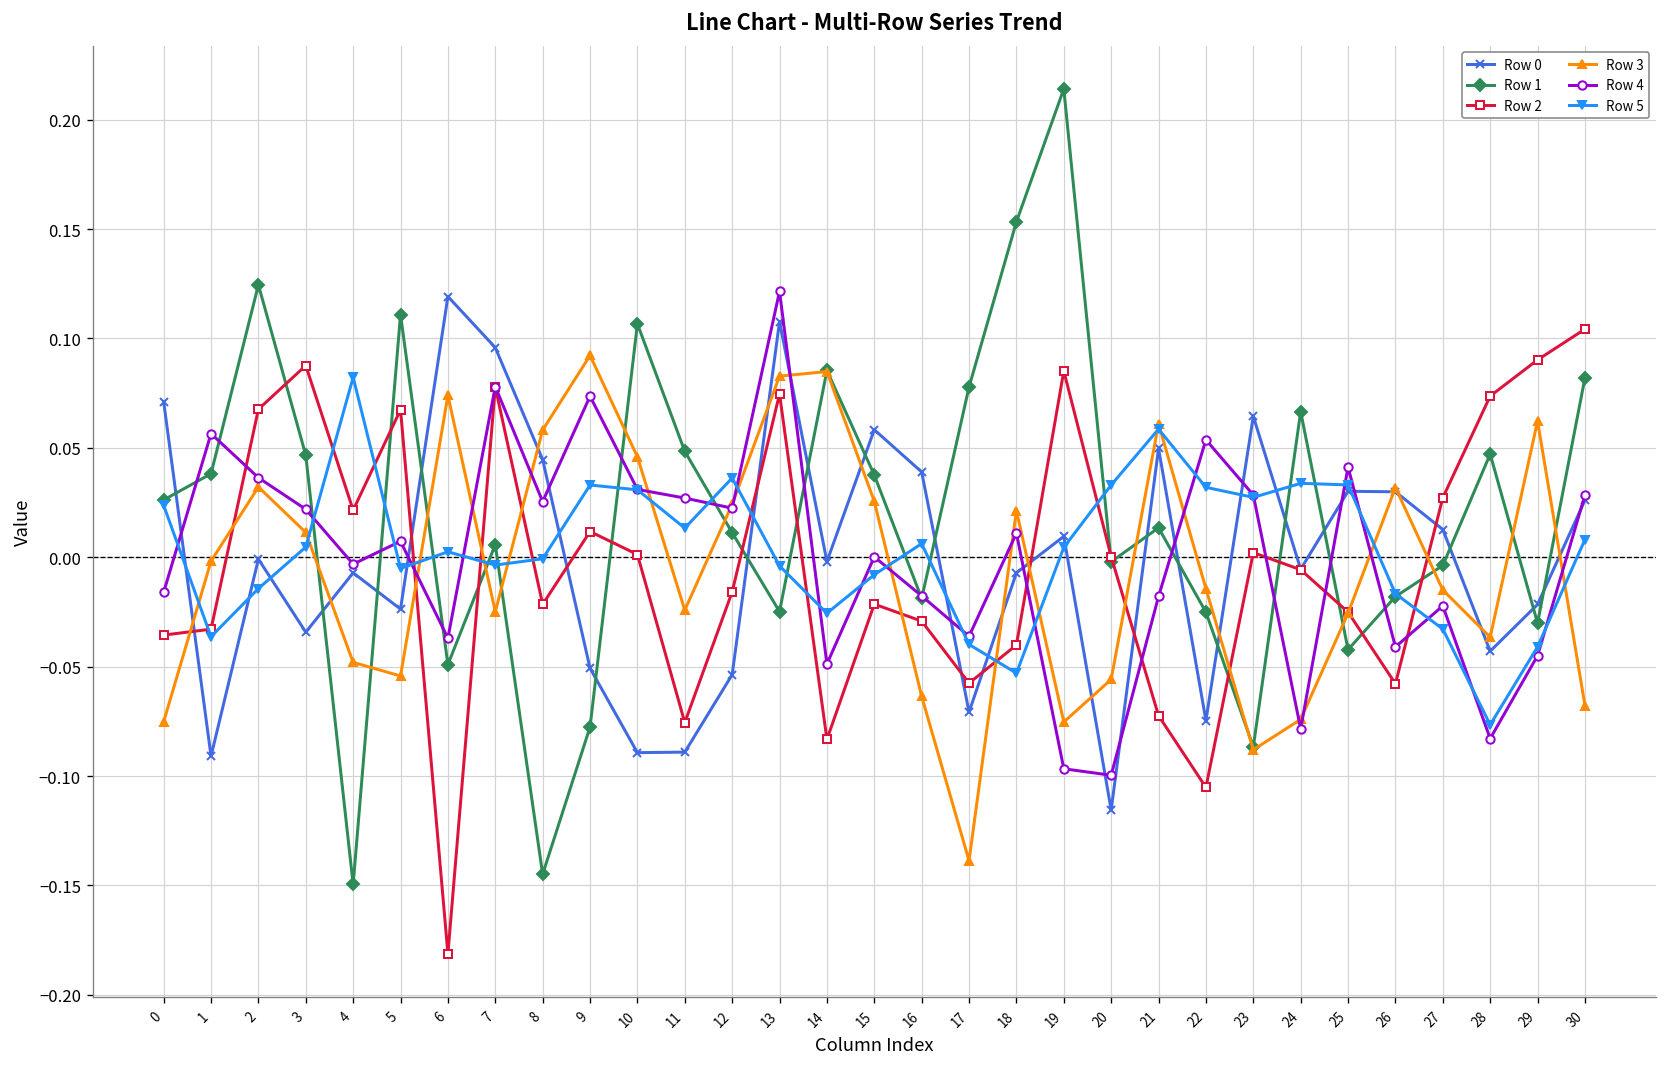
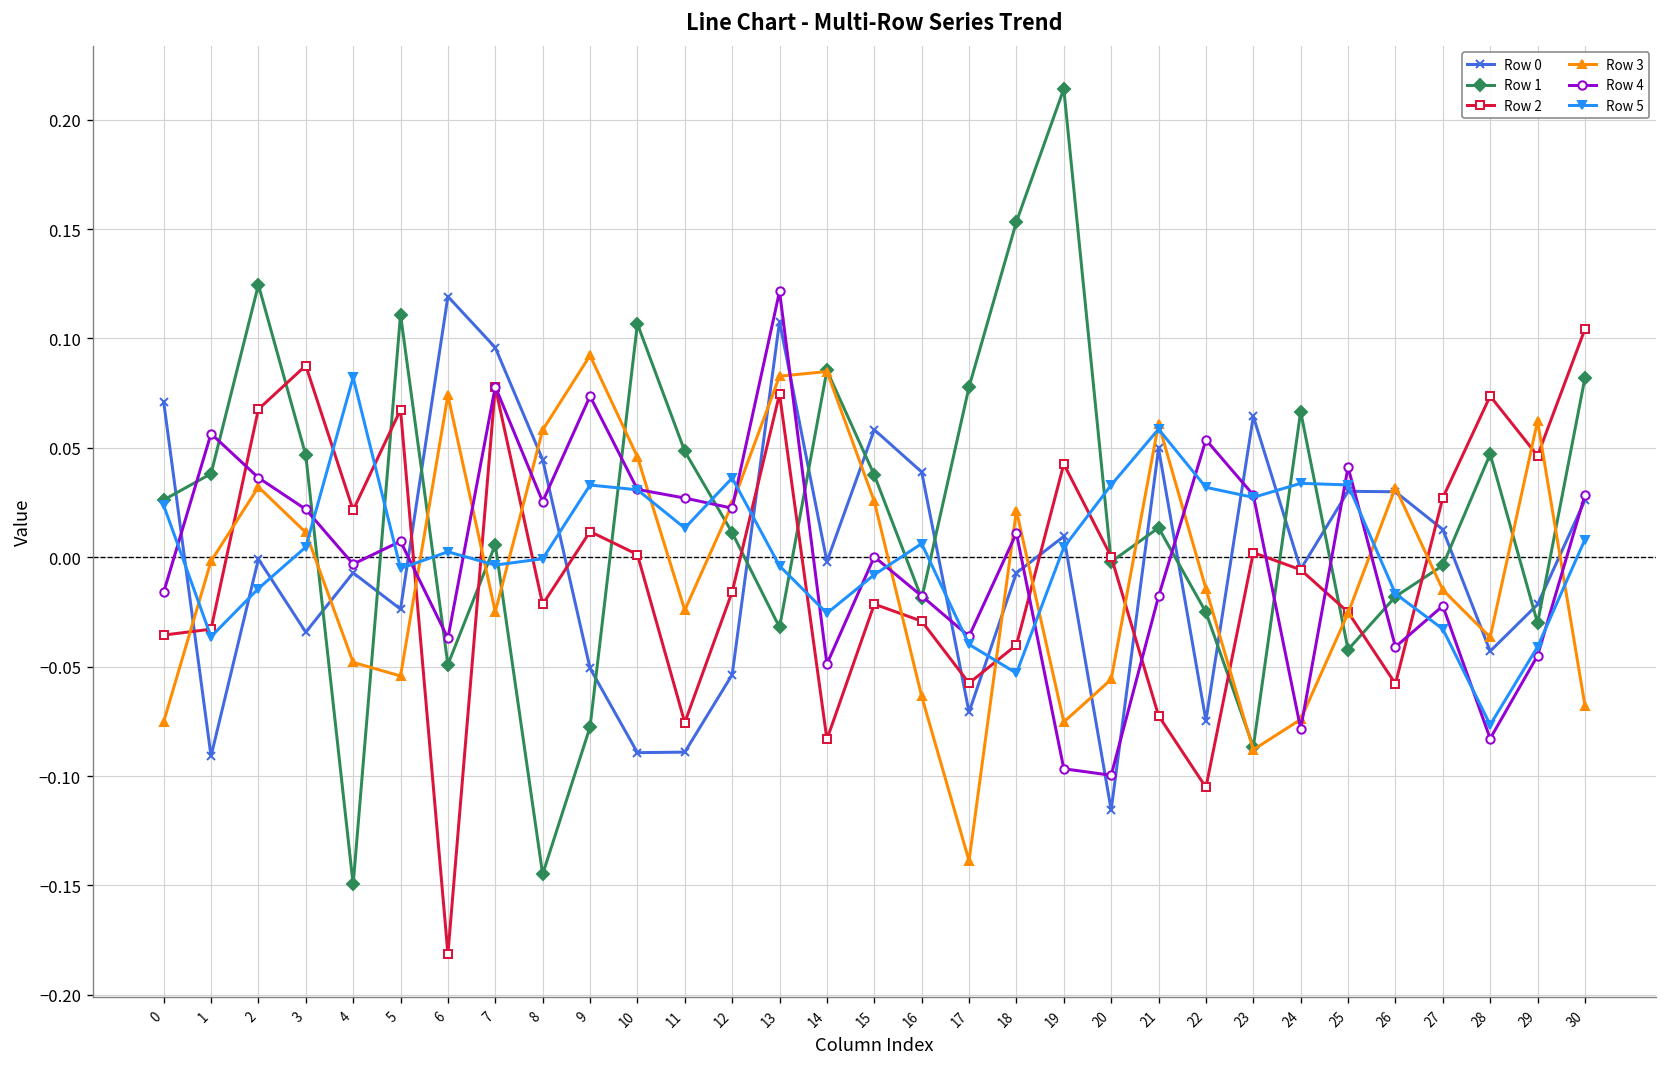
  {
    "Row 0": {
      "0": 0.071,
      "1": -0.091,
      "2": -0.001,
      "3": -0.034,
      "4": -0.007,
      "5": -0.024,
      "6": 0.119,
      "7": 0.096,
      "8": 0.045,
      "9": -0.051,
      "10": -0.089,
      "11": -0.089,
      "12": -0.054,
      "13": 0.108,
      "14": -0.002,
      "15": 0.058,
      "16": 0.039,
      "17": -0.071,
      "18": -0.007,
      "19": 0.010,
      "20": -0.116,
      "21": 0.050,
      "22": -0.075,
      "23": 0.064,
      "25": 0.030,
      "26": 0.030,
      "27": 0.013,
      "28": -0.043,
      "29": -0.022,
      "30": 0.026
    },
    "Row 1": {
      "0": 0.026,
      "1": 0.038,
      "2": 0.125,
      "3": 0.047,
      "4": -0.150,
      "5": 0.111,
      "6": -0.049,
      "7": 0.006,
      "8": -0.145,
      "9": -0.078,
      "10": 0.107,
      "11": 0.048,
      "12": 0.011,
-     "13": -0.025,
+     "13": -0.032,
      "15": 0.038,
      "17": 0.078,
      "18": 0.153,
      "19": 0.214,
      "20": -0.002,
      "21": 0.013,
      "22": -0.025,
      "24": 0.067,
      "25": -0.042,
      "27": -0.004,
      "28": 0.047,
      "29": -0.030,
      "30": 0.082
    },
    "Row 2": {
      "0": -0.036,
      "1": -0.033,
      "2": 0.068,
      "3": 0.088,
      "4": 0.022,
      "5": 0.067,
      "6": -0.181,
      "8": -0.022,
      "9": 0.012,
      "10": 0.001,
      "11": -0.076,
      "12": -0.016,
      "13": 0.075,
      "14": -0.083,
      "15": -0.021,
      "16": -0.029,
      "17": -0.058,
      "18": -0.040,
-     "19": 0.085,
+     "19": 0.043,
      "20": 0.000,
      "21": -0.072,
      "22": -0.105,
      "23": 0.002,
      "26": -0.058,
      "27": 0.027,
      "28": 0.074,
-     "29": 0.090,
+     "29": 0.046,
      "30": 0.104
    },
    "Row 3": {
      "0": -0.075,
      "1": -0.002,
      "2": 0.032,
      "3": 0.011,
      "4": -0.048,
      "5": -0.054,
      "6": 0.074,
      "7": -0.025,
      "8": 0.058,
      "9": 0.092,
      "10": 0.046,
      "11": -0.024,
      "12": 0.024,
      "13": 0.083,
      "15": 0.026,
      "16": -0.064,
      "17": -0.139,
      "18": 0.021,
      "19": -0.075,
      "20": -0.056,
      "21": 0.061,
      "22": -0.014,
      "24": -0.074,
      "26": 0.032,
      "27": -0.015,
      "28": -0.037,
      "29": 0.062,
      "30": -0.068
    },
    "Row 4": {
      "0": -0.016,
      "1": 0.057,
      "2": 0.036,
      "3": 0.022,
      "4": -0.003,
      "5": 0.007,
      "6": -0.037,
      "8": 0.025,
      "9": 0.074,
      "11": 0.027,
      "12": 0.022,
      "13": 0.122,
      "14": -0.049,
      "15": 0.000,
      "17": -0.036,
      "18": 0.011,
      "19": -0.097,
      "20": -0.100,
      "21": -0.018,
      "22": 0.054,
      "24": -0.078,
      "25": 0.041,
      "26": -0.041,
      "27": -0.022,
      "28": -0.083,
      "29": -0.045,
      "30": 0.028
    },
    "Row 5": {
      "0": 0.024,
      "1": -0.036,
      "2": -0.014,
      "3": 0.005,
      "4": 0.082,
      "5": -0.005,
      "6": 0.002,
      "7": -0.004,
      "8": -0.001,
      "9": 0.033,
      "11": 0.013,
      "12": 0.036,
      "13": -0.004,
      "14": -0.026,
      "15": -0.008,
      "16": 0.006,
      "17": -0.040,
      "18": -0.053,
      "19": 0.004,
      "20": 0.033,
      "21": 0.059,
      "22": 0.032,
      "24": 0.034,
      "25": 0.033,
      "27": -0.033,
      "28": -0.077,
      "29": -0.041,
      "30": 0.008
    }
  }
